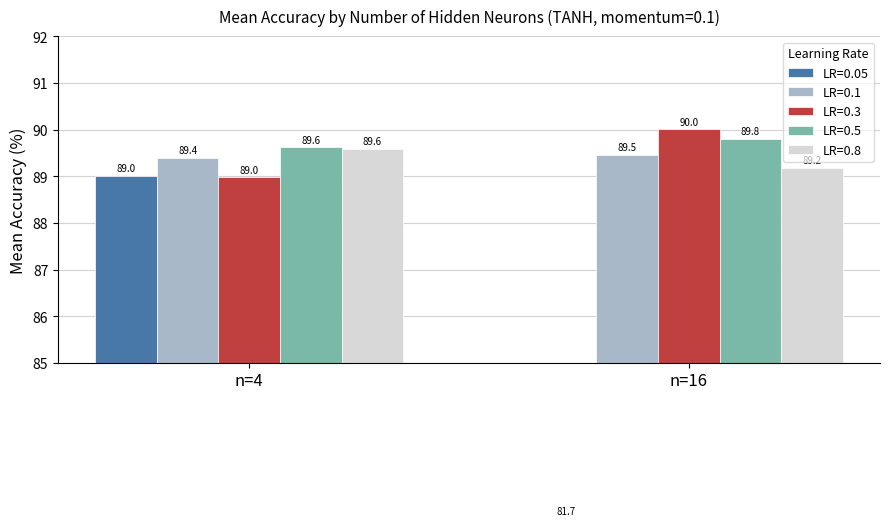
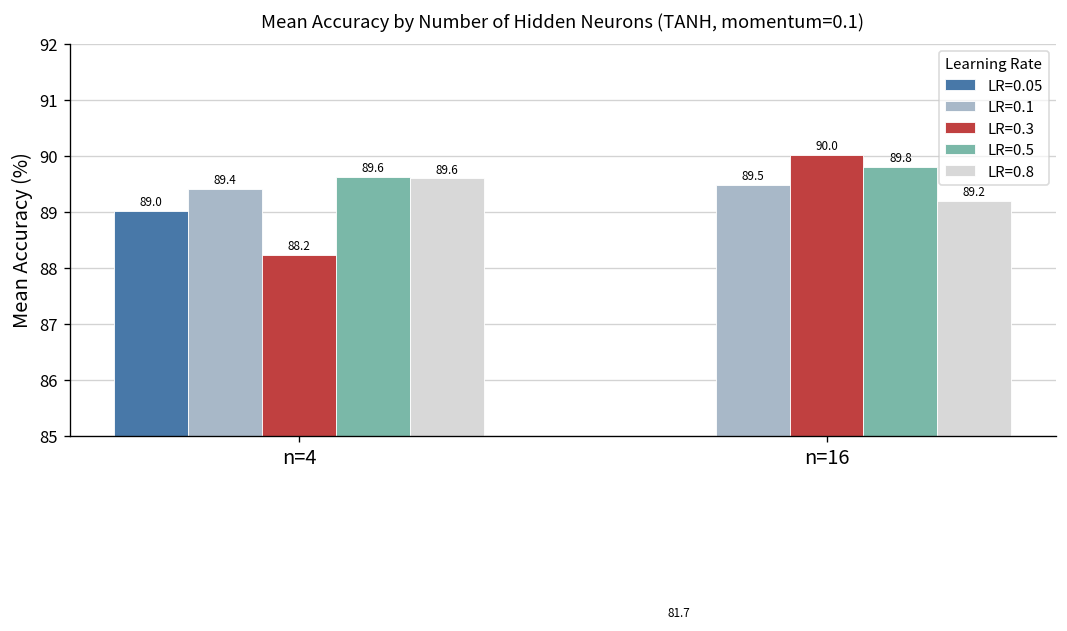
  {
    "LR=0.05": {
      "n=4": 89.0
    },
    "LR=0.3": {
-     "n=4": 89.0,
+     "n=4": 88.2,
      "n=16": 90.0
    }
  }
